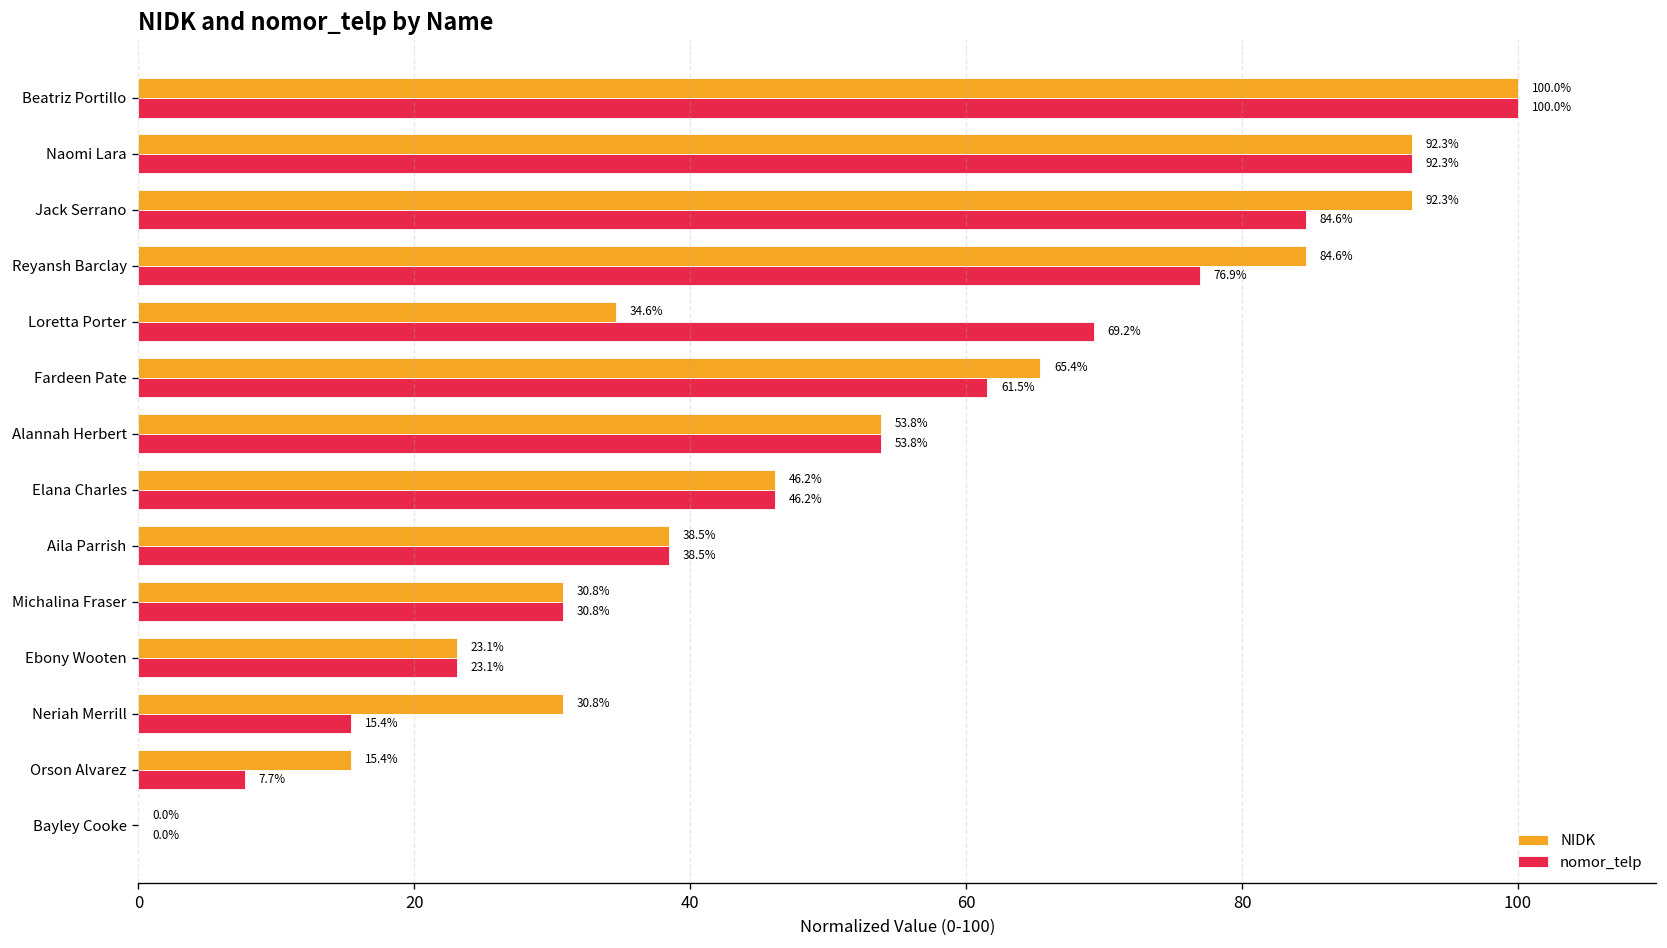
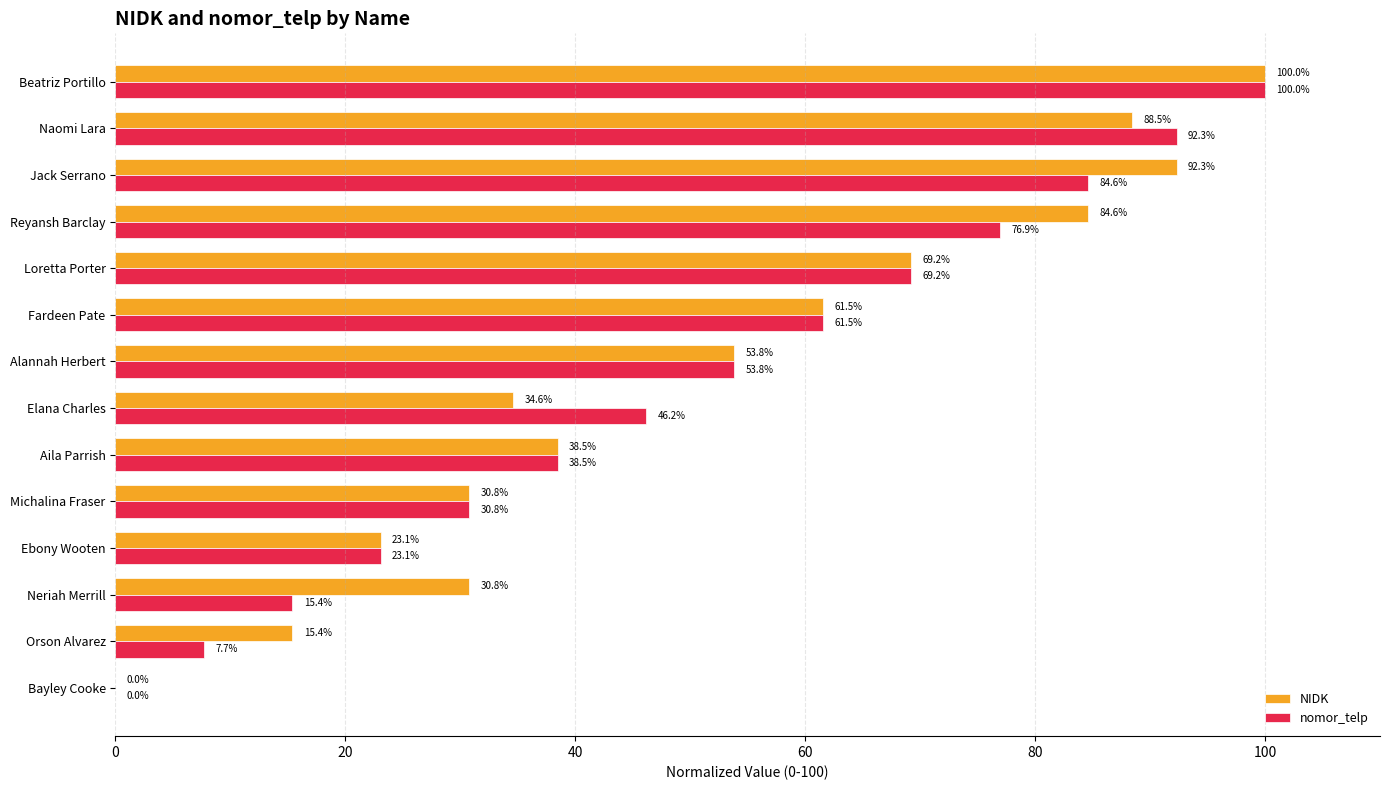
  {
    "NIDK": {
      "Beatriz Portillo": "100.0%",
-     "Naomi Lara": "92.3%",
+     "Naomi Lara": "88.5%",
      "Jack Serrano": "92.3%",
      "Reyansh Barclay": "84.6%",
-     "Loretta Porter": "34.6%",
-     "Fardeen Pate": "65.4%",
+     "Loretta Porter": "69.2%",
+     "Fardeen Pate": "61.5%",
      "Alannah Herbert": "53.8%",
-     "Elana Charles": "46.2%",
+     "Elana Charles": "34.6%",
      "Aila Parrish": "38.5%",
      "Michalina Fraser": "30.8%",
      "Ebony Wooten": "23.1%",
      "Neriah Merrill": "30.8%",
      "Orson Alvarez": "15.4%",
      "Bayley Cooke": "0.0%"
    },
    "nomor_telp": {
      "Beatriz Portillo": "100.0%",
      "Naomi Lara": "92.3%",
      "Jack Serrano": "84.6%",
      "Reyansh Barclay": "76.9%",
      "Loretta Porter": "69.2%",
      "Fardeen Pate": "61.5%",
      "Alannah Herbert": "53.8%",
      "Elana Charles": "46.2%",
      "Aila Parrish": "38.5%",
      "Michalina Fraser": "30.8%",
      "Ebony Wooten": "23.1%",
      "Neriah Merrill": "15.4%",
      "Orson Alvarez": "7.7%",
      "Bayley Cooke": "0.0%"
    }
  }
